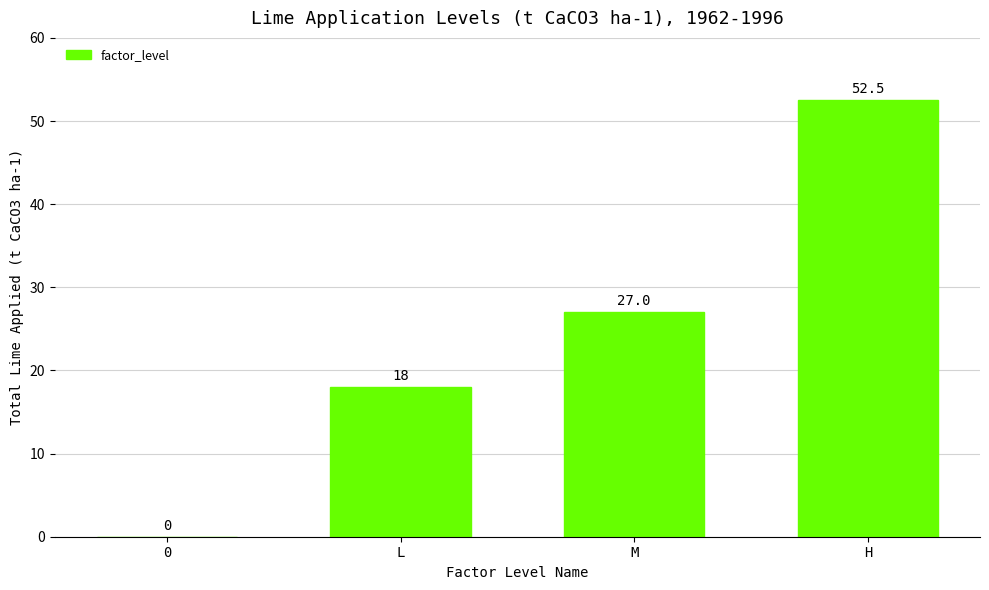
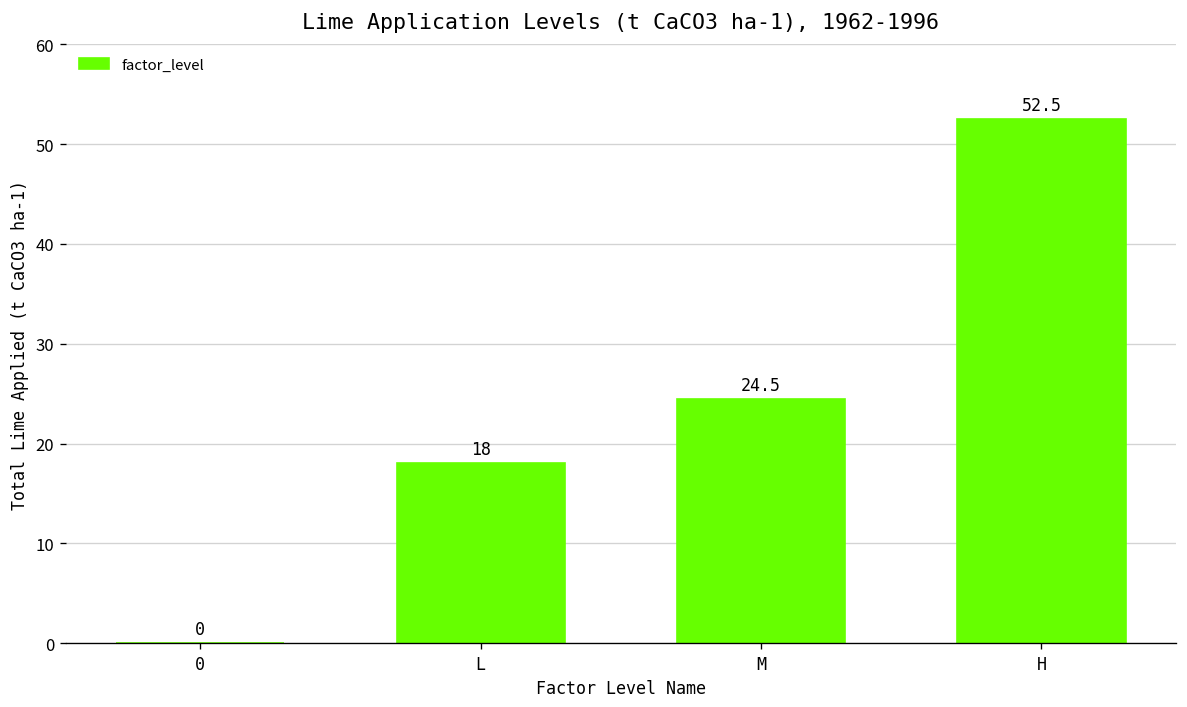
  {
    "0": 0,
    "L": 18,
-   "M": 27.0,
+   "M": 24.5,
    "H": 52.5
  }
